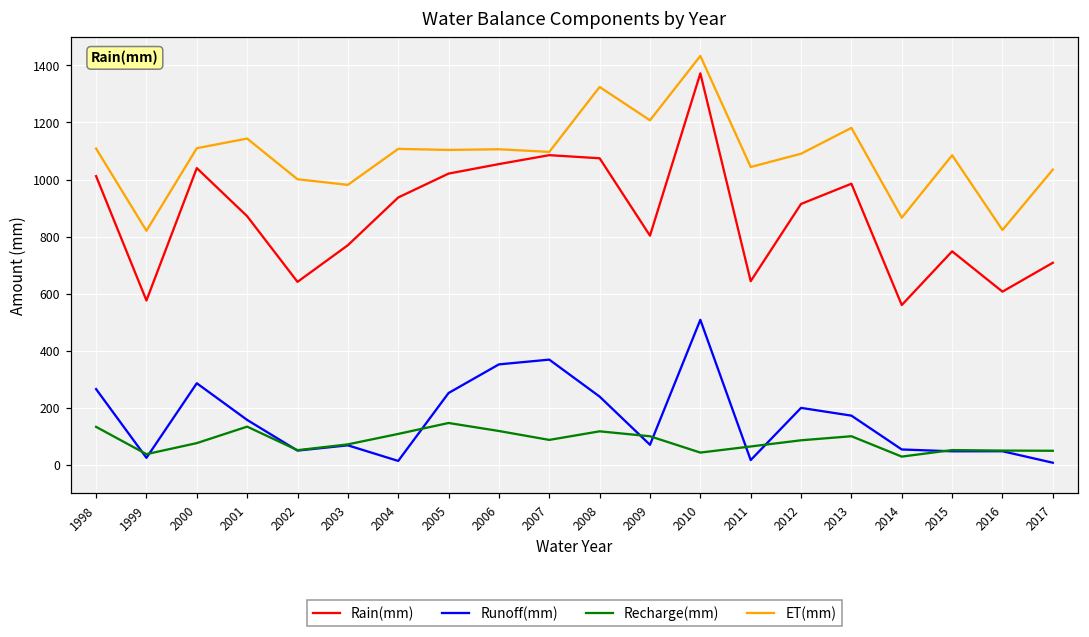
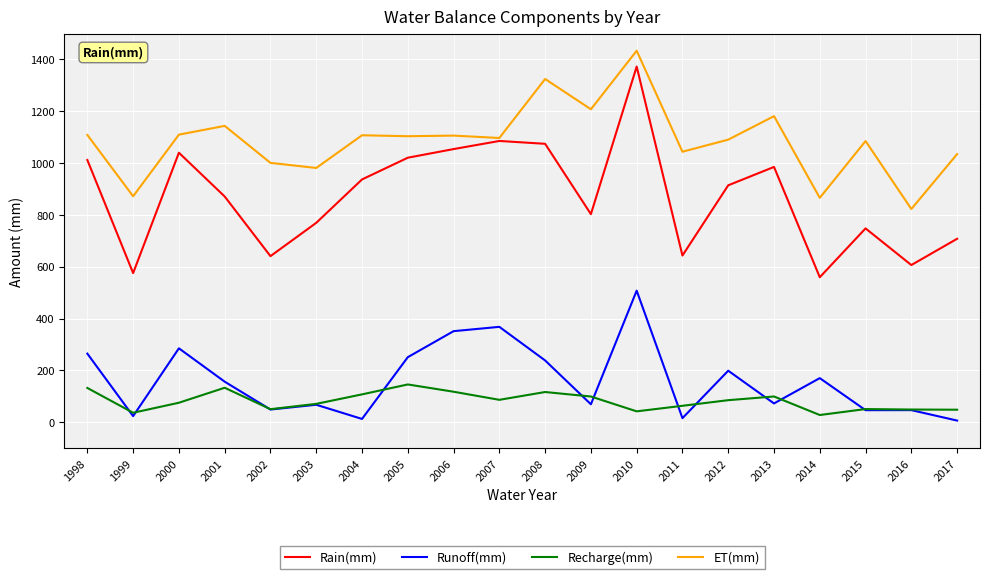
  {
    "Rain(mm)": {
      "1998": 1010,
      "1999": 580,
      "2000": 1040,
      "2001": 870,
      "2002": 640,
      "2003": 770,
      "2004": 940,
      "2005": 1020,
      "2006": 1050,
      "2007": 1090,
      "2008": 1070,
      "2009": 800,
      "2010": 1370,
      "2011": 640,
      "2012": 910,
      "2013": 990,
      "2014": 560,
      "2015": 750,
      "2016": 610,
      "2017": 710
    },
    "Runoff(mm)": {
      "1998": 270,
      "1999": 20,
      "2000": 290,
      "2001": 160,
      "2004": 10,
      "2005": 250,
      "2006": 350,
      "2007": 370,
      "2008": 240,
      "2009": 70,
      "2010": 510,
      "2011": 20,
      "2012": 200,
-     "2013": 170,
-     "2014": 50,
+     "2013": 70,
+     "2014": 170,
      "2017": 10
    },
    "Recharge(mm)": {
      "1998": 130,
      "1999": 40,
      "2000": 80,
      "2001": 130,
      "2004": 110,
      "2005": 150,
      "2006": 120,
      "2007": 90,
      "2008": 120,
      "2009": 100,
      "2010": 40,
      "2011": 60,
      "2012": 90,
      "2013": 100,
      "2014": 30,
      "2017": 50
    },
    "ET(mm)": {
      "1998": 1110,
-     "1999": 820,
+     "1999": 870,
      "2000": 1110,
      "2001": 1140,
      "2002": 1000,
      "2003": 980,
      "2004": 1110,
      "2005": 1100,
      "2006": 1110,
      "2007": 1100,
      "2008": 1320,
      "2009": 1210,
      "2010": 1430,
      "2011": 1040,
      "2012": 1090,
      "2013": 1180,
      "2014": 870,
      "2015": 1090,
      "2016": 820,
      "2017": 1030
    }
  }
